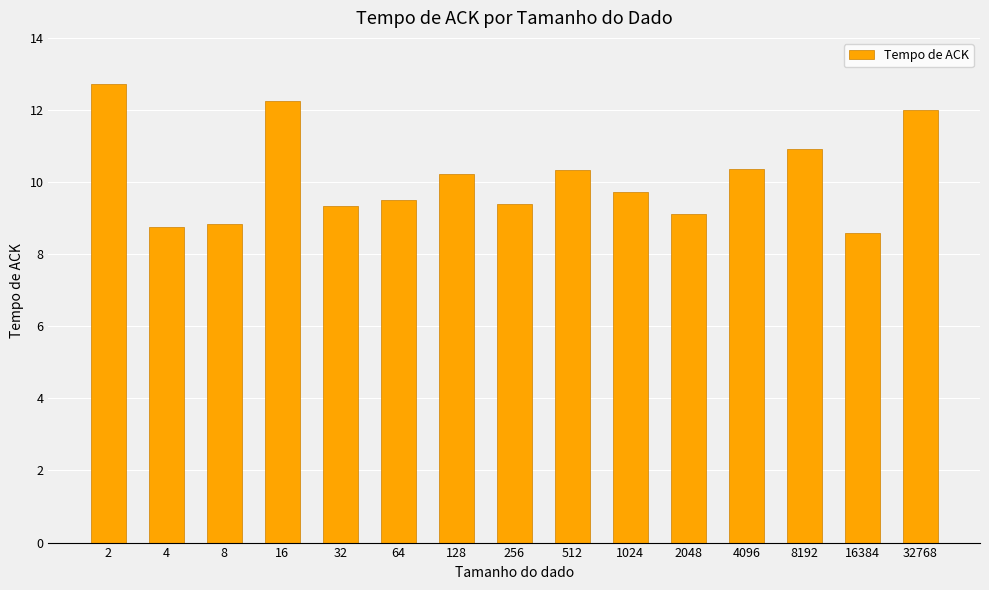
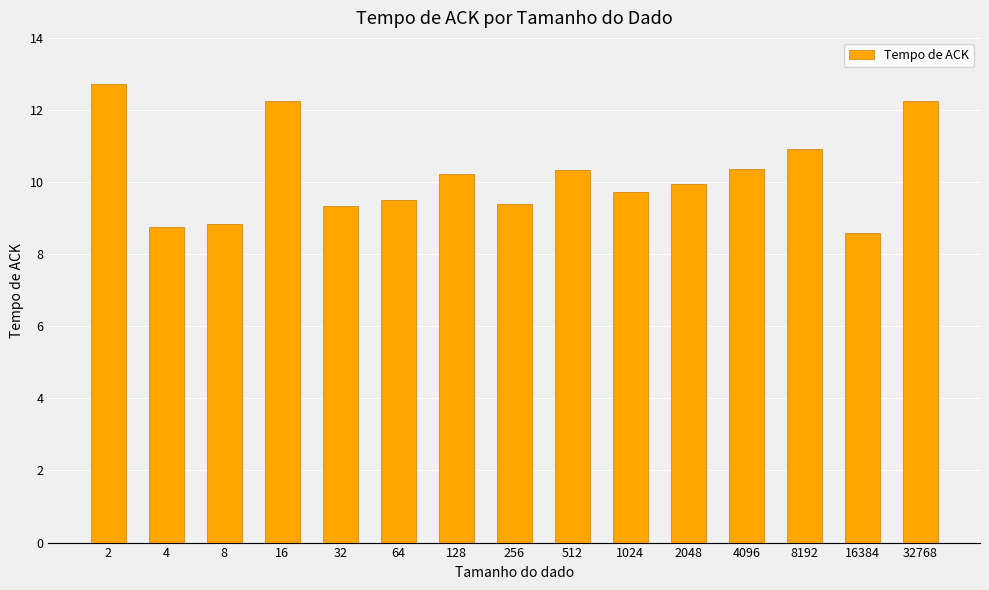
  {
    "2": 12.7,
    "4": 8.8,
    "8": 8.8,
    "16": 12.3,
    "32": 9.3,
    "64": 9.5,
    "128": 10.2,
    "256": 9.4,
    "512": 10.3,
    "1024": 9.7,
-   "2048": 9.1,
+   "2048": 10.0,
    "4096": 10.4,
    "8192": 10.9,
    "16384": 8.6,
-   "32768": 12.0
+   "32768": 12.3
  }
